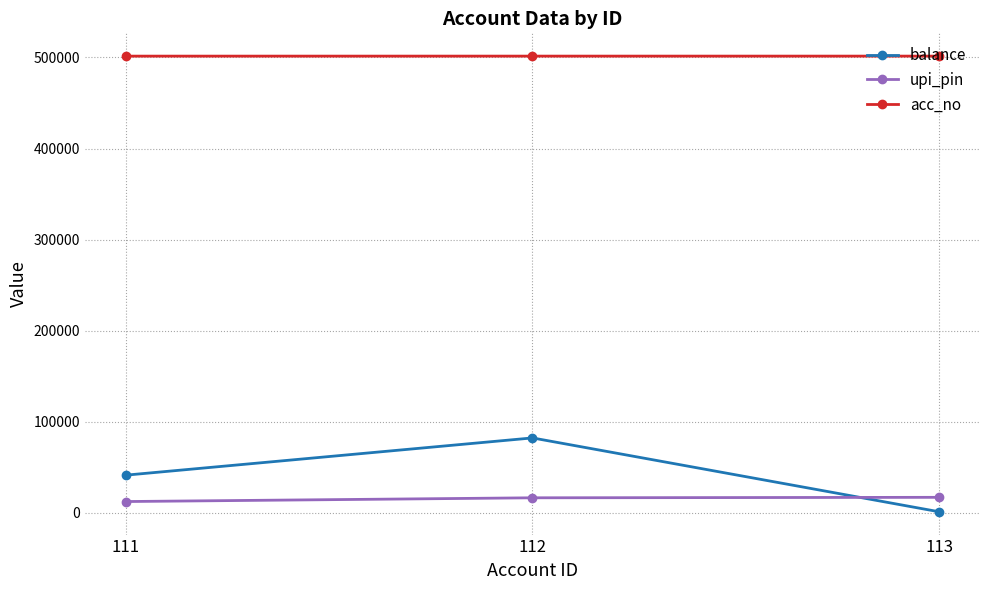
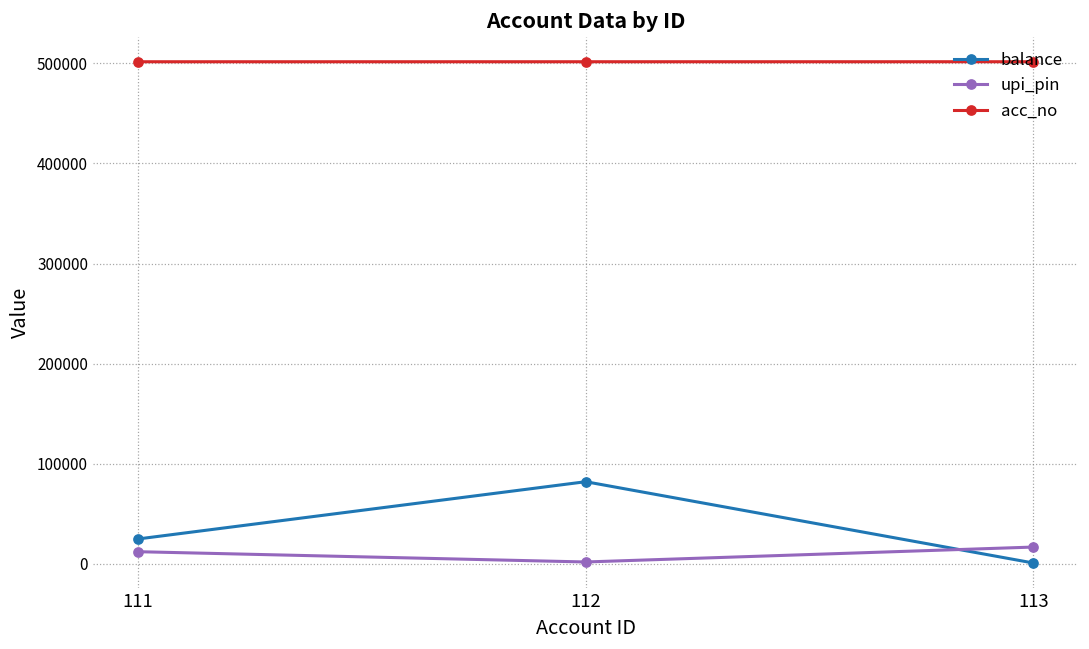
  {
    "balance": {
-     "111": 40000,
+     "111": 30000,
      "112": 80000,
      "113": 0
    },
    "upi_pin": {
      "111": 10000,
-     "112": 20000,
+     "112": 0,
      "113": 20000
    },
    "acc_no": {
      "111": 500000,
      "112": 500000,
      "113": 500000
    }
  }
